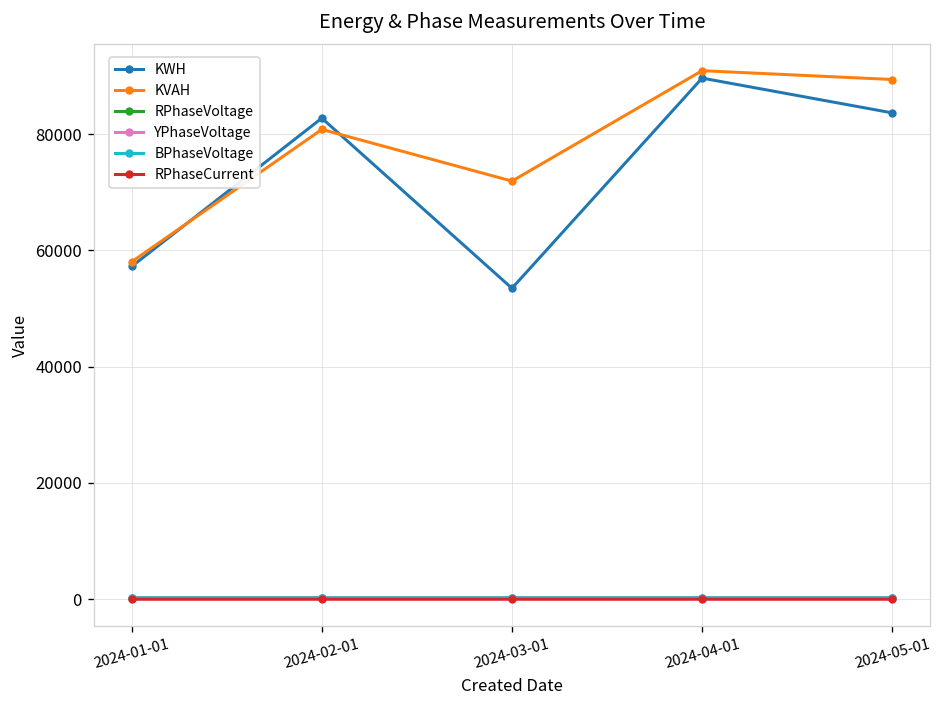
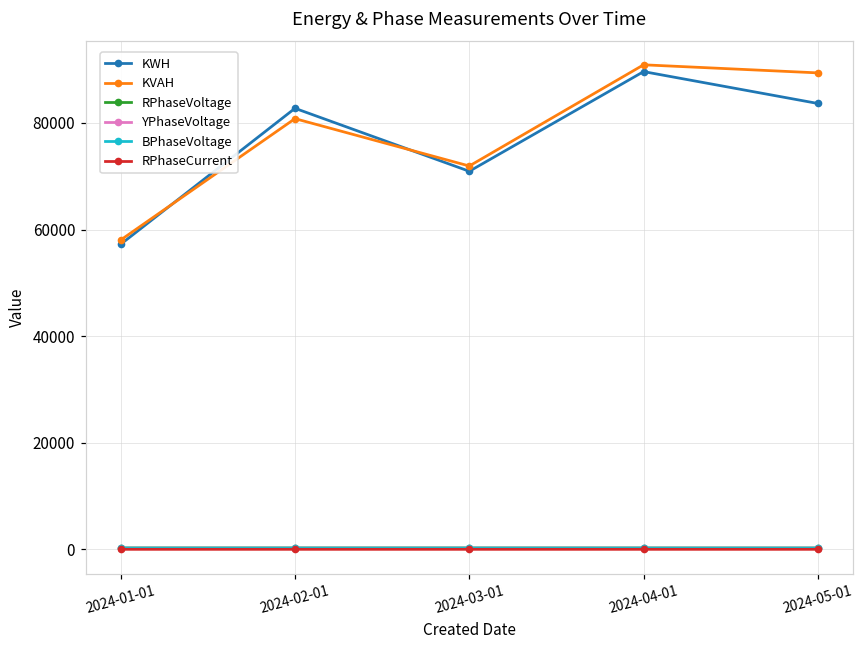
  {
    "KWH": {
      "2024-01-01": 57000,
      "2024-02-01": 83000,
-     "2024-03-01": 53000,
+     "2024-03-01": 71000,
      "2024-04-01": 90000,
      "2024-05-01": 84000
    },
    "KVAH": {
      "2024-01-01": 58000,
      "2024-02-01": 81000,
      "2024-03-01": 72000,
      "2024-04-01": 91000,
      "2024-05-01": 89000
    }
  }
